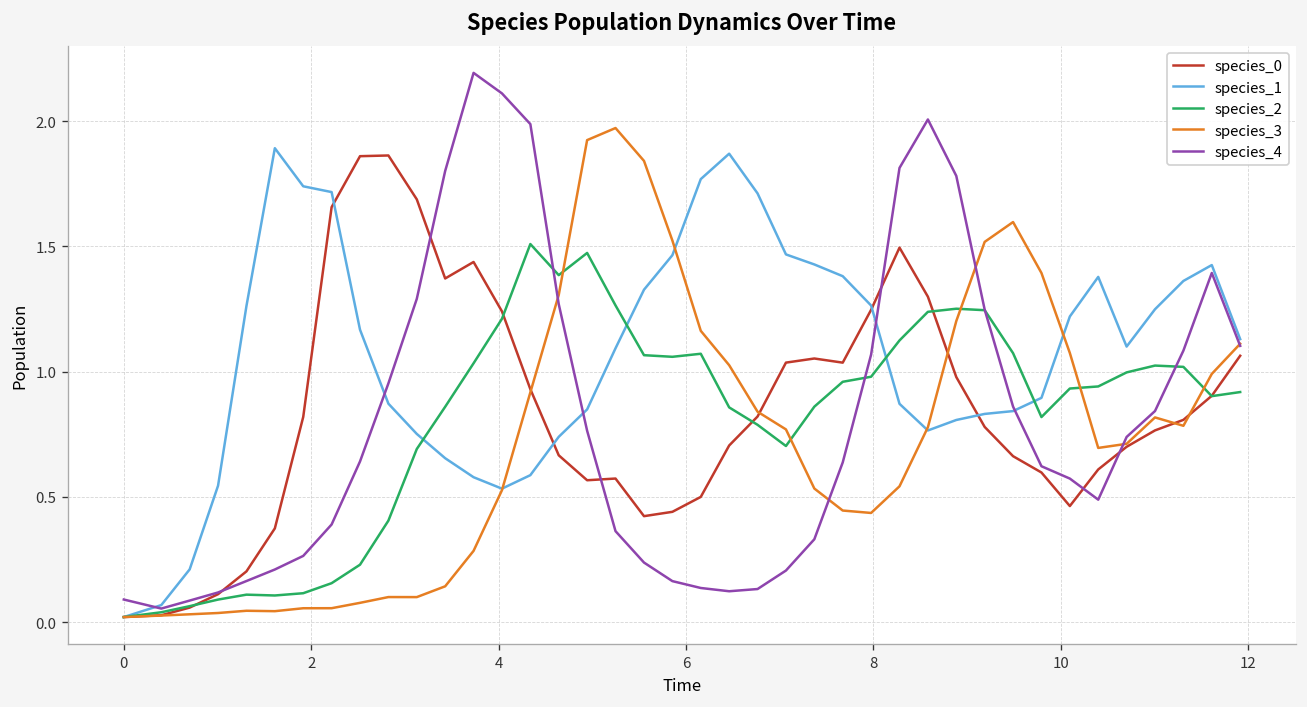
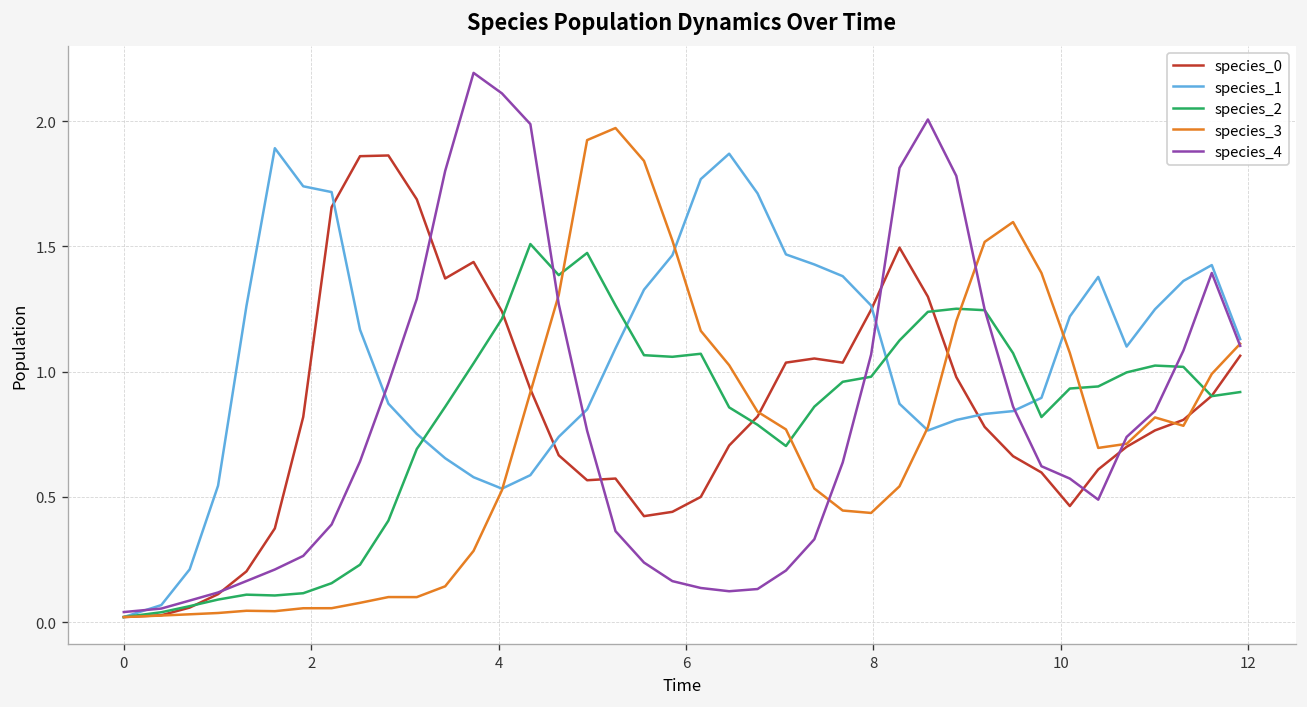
  {
    "species_4": {
-     "0": 0.09
+     "0": 0.04
    }
  }
